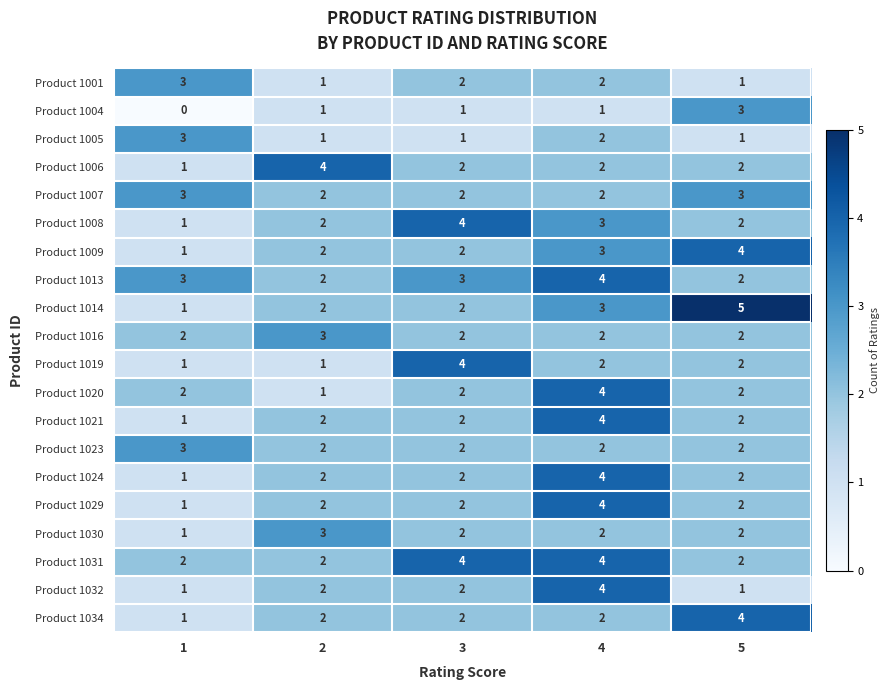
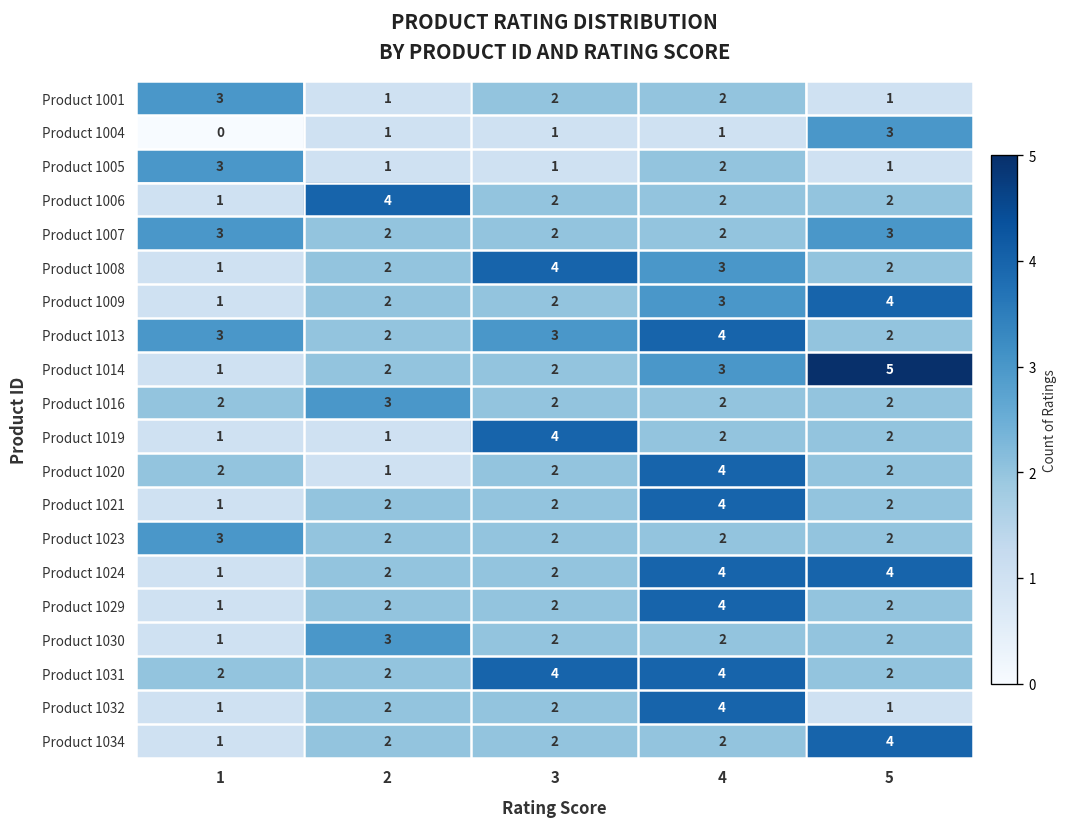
  {
    "Product 1001": {
      "1": 3,
      "2": 1,
      "3": 2,
      "4": 2,
      "5": 1
    },
    "Product 1004": {
      "1": 0,
      "2": 1,
      "3": 1,
      "4": 1,
      "5": 3
    },
    "Product 1005": {
      "1": 3,
      "2": 1,
      "3": 1,
      "4": 2,
      "5": 1
    },
    "Product 1006": {
      "1": 1,
      "2": 4,
      "3": 2,
      "4": 2,
      "5": 2
    },
    "Product 1007": {
      "1": 3,
      "2": 2,
      "3": 2,
      "4": 2,
      "5": 3
    },
    "Product 1008": {
      "1": 1,
      "2": 2,
      "3": 4,
      "4": 3,
      "5": 2
    },
    "Product 1009": {
      "1": 1,
      "2": 2,
      "3": 2,
      "4": 3,
      "5": 4
    },
    "Product 1013": {
      "1": 3,
      "2": 2,
      "3": 3,
      "4": 4,
      "5": 2
    },
    "Product 1014": {
      "1": 1,
      "2": 2,
      "3": 2,
      "4": 3,
      "5": 5
    },
    "Product 1016": {
      "1": 2,
      "2": 3,
      "3": 2,
      "4": 2,
      "5": 2
    },
    "Product 1019": {
      "1": 1,
      "2": 1,
      "3": 4,
      "4": 2,
      "5": 2
    },
    "Product 1020": {
      "1": 2,
      "2": 1,
      "3": 2,
      "4": 4,
      "5": 2
    },
    "Product 1021": {
      "1": 1,
      "2": 2,
      "3": 2,
      "4": 4,
      "5": 2
    },
    "Product 1023": {
      "1": 3,
      "2": 2,
      "3": 2,
      "4": 2,
      "5": 2
    },
    "Product 1024": {
      "1": 1,
      "2": 2,
      "3": 2,
      "4": 4,
-     "5": 2
+     "5": 4
    },
    "Product 1029": {
      "1": 1,
      "2": 2,
      "3": 2,
      "4": 4,
      "5": 2
    },
    "Product 1030": {
      "1": 1,
      "2": 3,
      "3": 2,
      "4": 2,
      "5": 2
    },
    "Product 1031": {
      "1": 2,
      "2": 2,
      "3": 4,
      "4": 4,
      "5": 2
    },
    "Product 1032": {
      "1": 1,
      "2": 2,
      "3": 2,
      "4": 4,
      "5": 1
    },
    "Product 1034": {
      "1": 1,
      "2": 2,
      "3": 2,
      "4": 2,
      "5": 4
    }
  }
